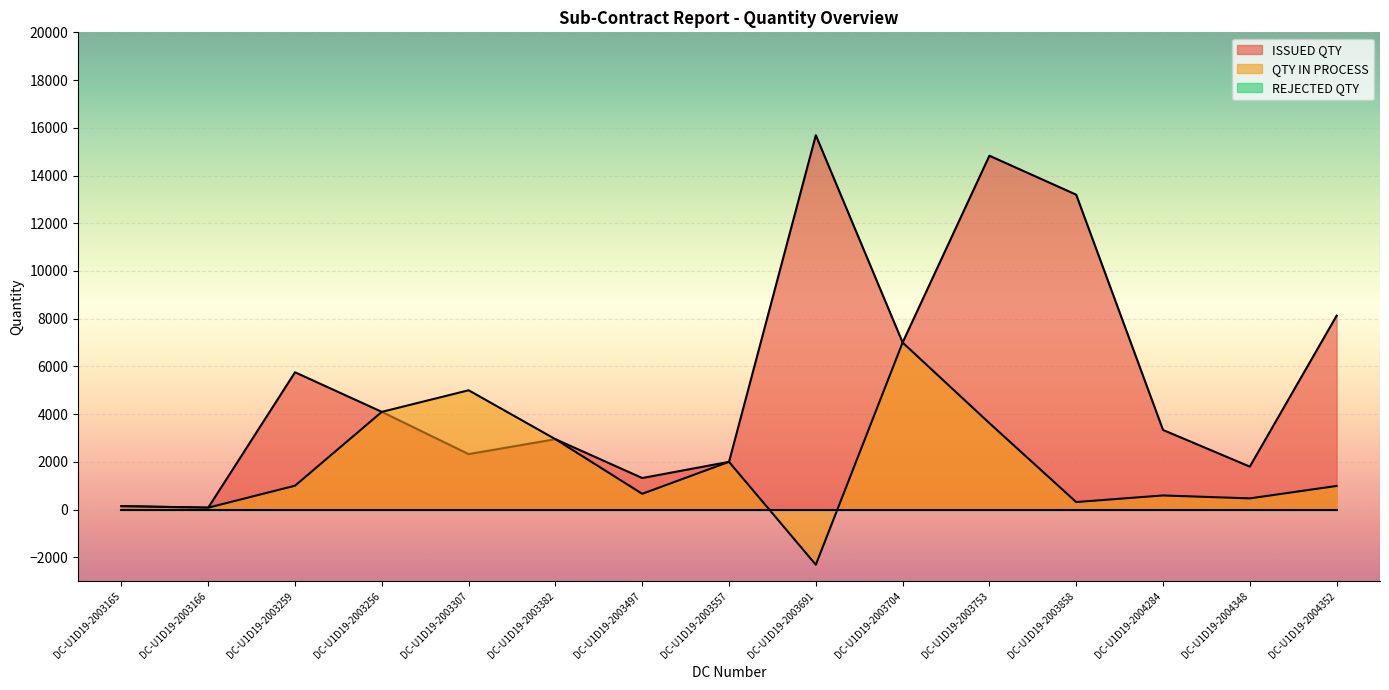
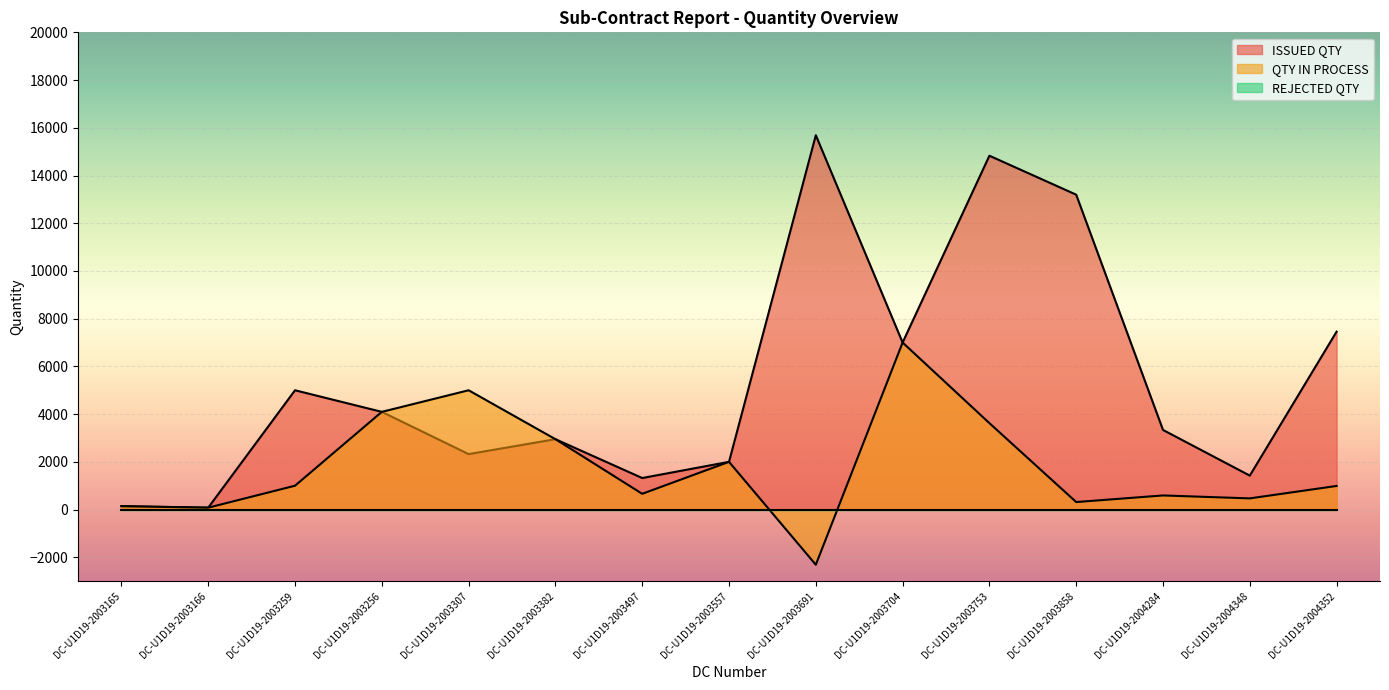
  {
    "ISSUED QTY": {
-     "DC-U1D19-2003259": 5800,
+     "DC-U1D19-2003259": 5000,
      "DC-U1D19-2003307": 2300,
      "DC-U1D19-2003497": 1300,
      "DC-U1D19-2003691": 15700,
      "DC-U1D19-2003753": 14800,
      "DC-U1D19-2003858": 13200,
      "DC-U1D19-2004284": 3300,
-     "DC-U1D19-2004348": 1800,
-     "DC-U1D19-2004352": 8100
+     "DC-U1D19-2004348": 1400,
+     "DC-U1D19-2004352": 7500
    },
    "REJECTED QTY": {
      "DC-U1D19-2003165": 0,
      "DC-U1D19-2003259": 0,
      "DC-U1D19-2003256": 0,
      "DC-U1D19-2003307": 0,
      "DC-U1D19-2003382": 0,
      "DC-U1D19-2003497": 0,
      "DC-U1D19-2003557": 0,
      "DC-U1D19-2003704": 0,
      "DC-U1D19-2003753": 0,
      "DC-U1D19-2003858": 0,
      "DC-U1D19-2004284": 0,
      "DC-U1D19-2004348": 0,
      "DC-U1D19-2004352": 0
    }
  }
